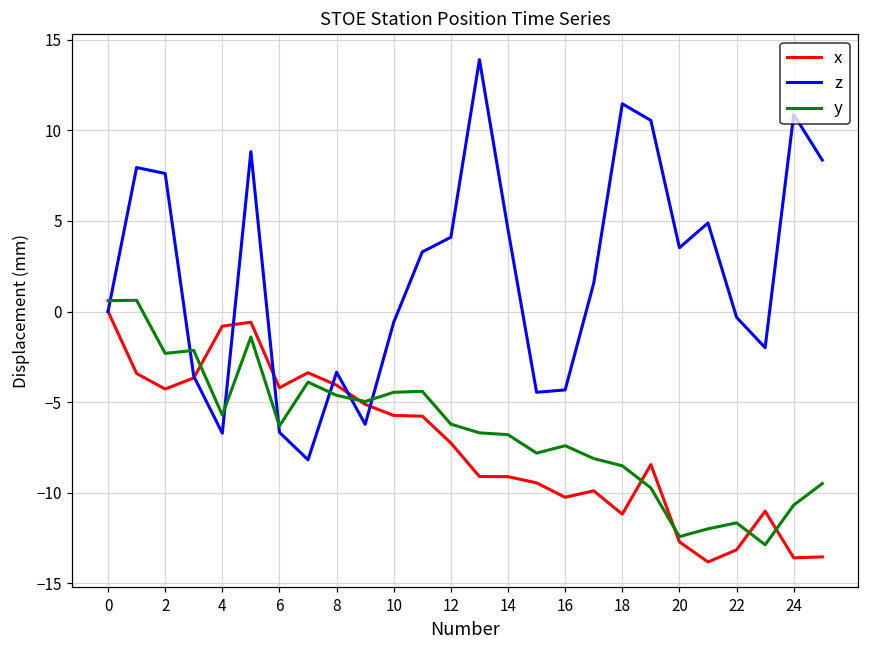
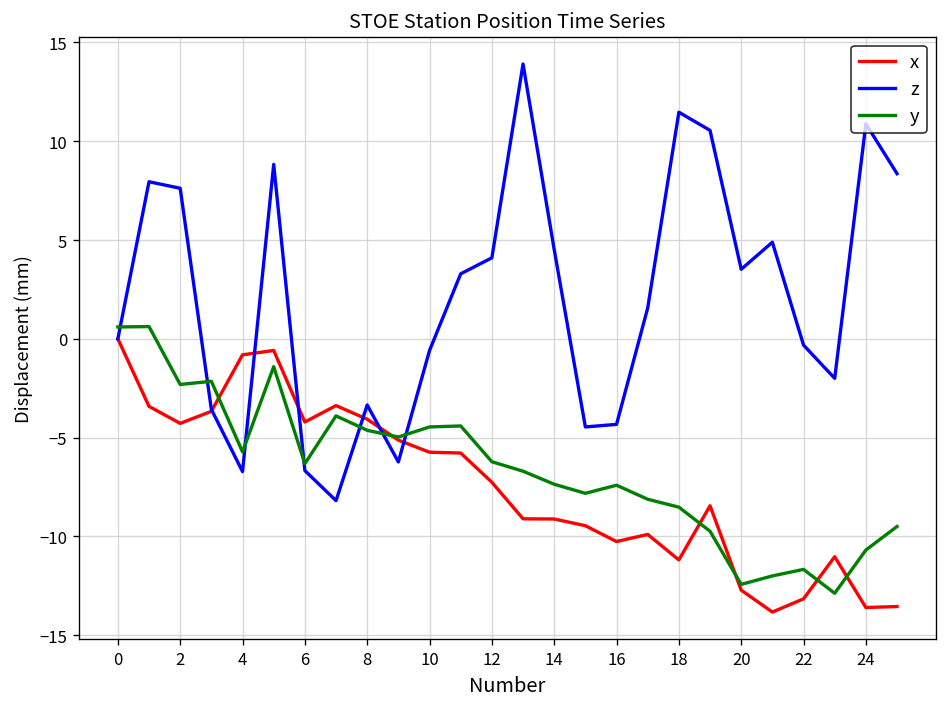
  {
    "x": {
      "2": -4.3,
      "4": -0.8,
      "6": -4.2,
      "8": -4.1,
      "10": -5.7,
      "12": -7.3,
      "14": -9.1,
      "16": -10.3,
      "18": -11.2,
      "20": -12.7,
      "22": -13.2,
      "24": -13.6
    },
    "z": {
      "2": 7.6,
      "4": -6.7,
      "6": -6.7,
      "8": -3.4,
      "10": -0.6,
      "12": 4.1,
      "14": 4.5,
      "16": -4.3,
      "18": 11.5,
      "20": 3.5,
      "22": -0.3
    },
    "y": {
      "0": 0.6,
      "2": -2.3,
      "4": -5.7,
      "6": -6.3,
      "8": -4.6,
      "10": -4.5,
      "12": -6.2,
-     "14": -6.8,
+     "14": -7.4,
      "16": -7.4,
      "18": -8.5,
      "20": -12.4,
      "22": -11.7,
      "24": -10.7
    }
  }
